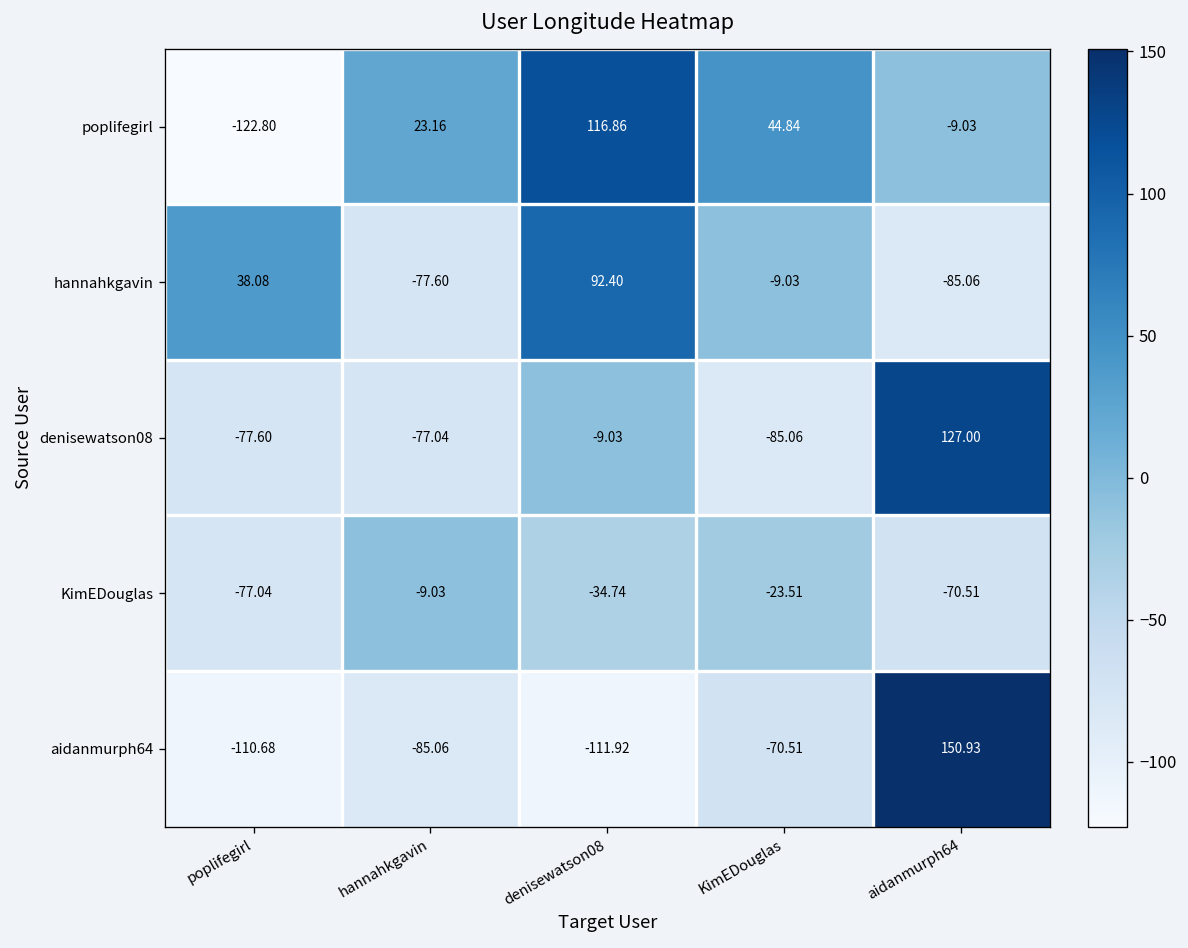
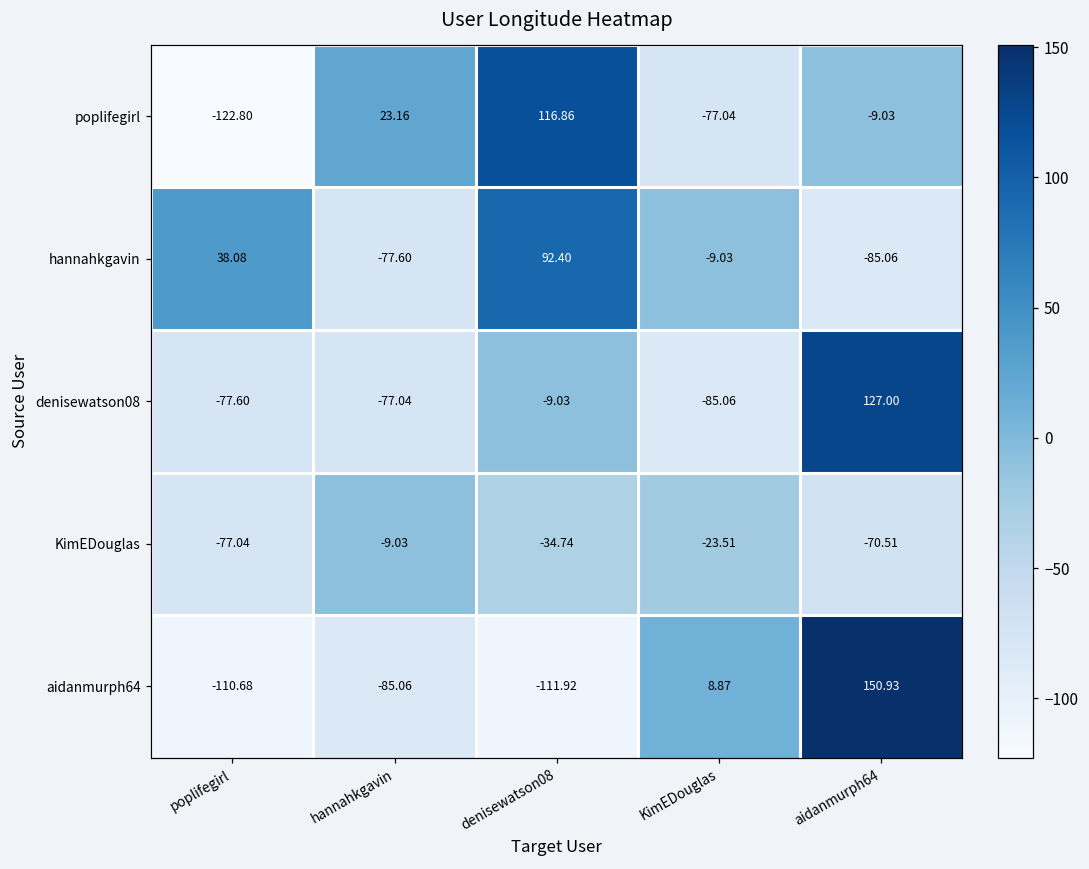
  {
    "poplifegirl": {
      "poplifegirl": -122.80,
      "hannahkgavin": 23.16,
      "denisewatson08": 116.86,
-     "KimEDouglas": 44.84,
+     "KimEDouglas": -77.04,
      "aidanmurph64": -9.03
    },
    "hannahkgavin": {
      "poplifegirl": 38.08,
      "hannahkgavin": -77.60,
      "denisewatson08": 92.40,
      "KimEDouglas": -9.03,
      "aidanmurph64": -85.06
    },
    "denisewatson08": {
      "poplifegirl": -77.60,
      "hannahkgavin": -77.04,
      "denisewatson08": -9.03,
      "KimEDouglas": -85.06,
      "aidanmurph64": 127.00
    },
    "KimEDouglas": {
      "poplifegirl": -77.04,
      "hannahkgavin": -9.03,
      "denisewatson08": -34.74,
      "KimEDouglas": -23.51,
      "aidanmurph64": -70.51
    },
    "aidanmurph64": {
      "poplifegirl": -110.68,
      "hannahkgavin": -85.06,
      "denisewatson08": -111.92,
-     "KimEDouglas": -70.51,
+     "KimEDouglas": 8.87,
      "aidanmurph64": 150.93
    }
  }
